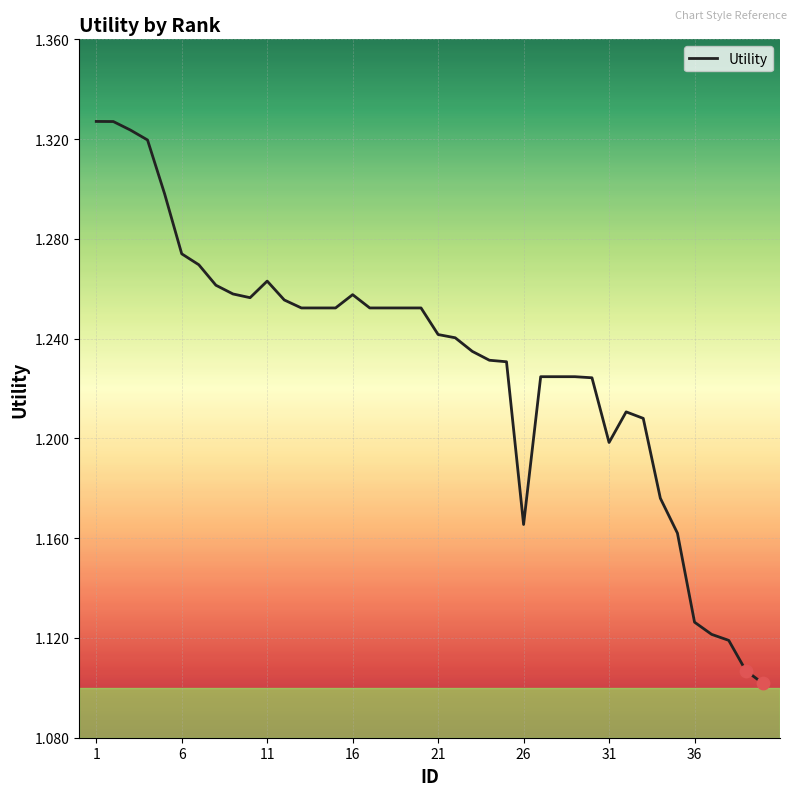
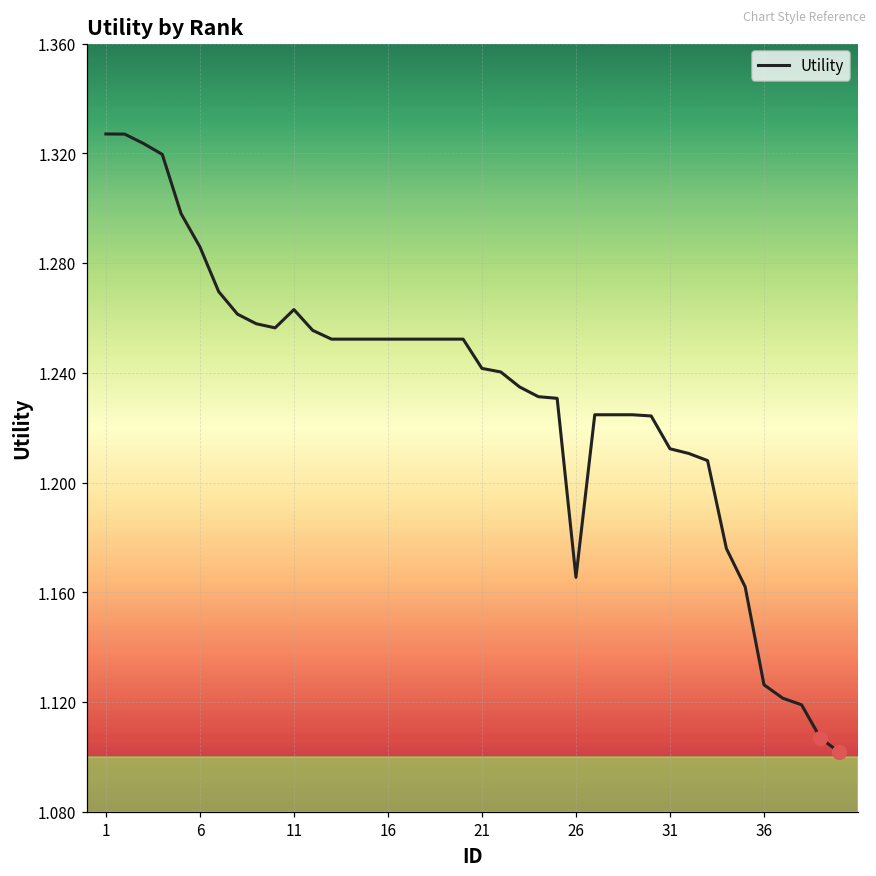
  {
    "Utility": {
      "1": 1.327,
-     "6": 1.274,
+     "6": 1.286,
      "11": 1.263,
-     "16": 1.258,
+     "16": 1.252,
      "21": 1.242,
      "26": 1.165,
-     "31": 1.198,
+     "31": 1.212,
      "36": 1.126
    }
  }
